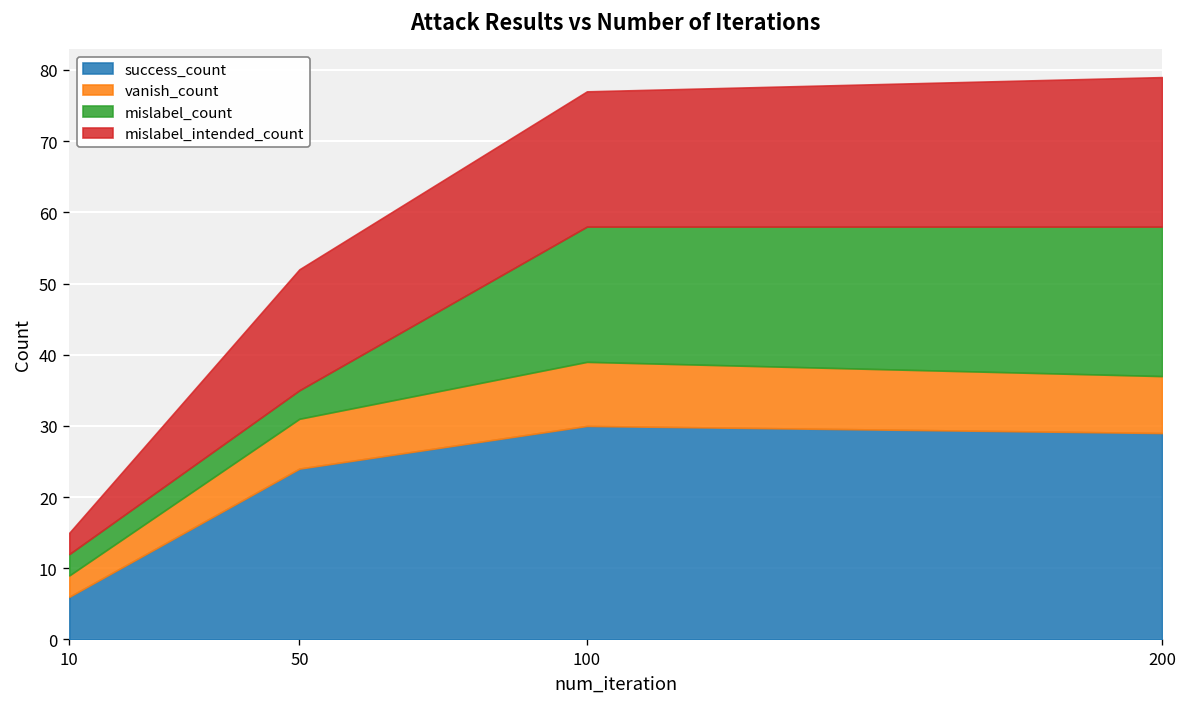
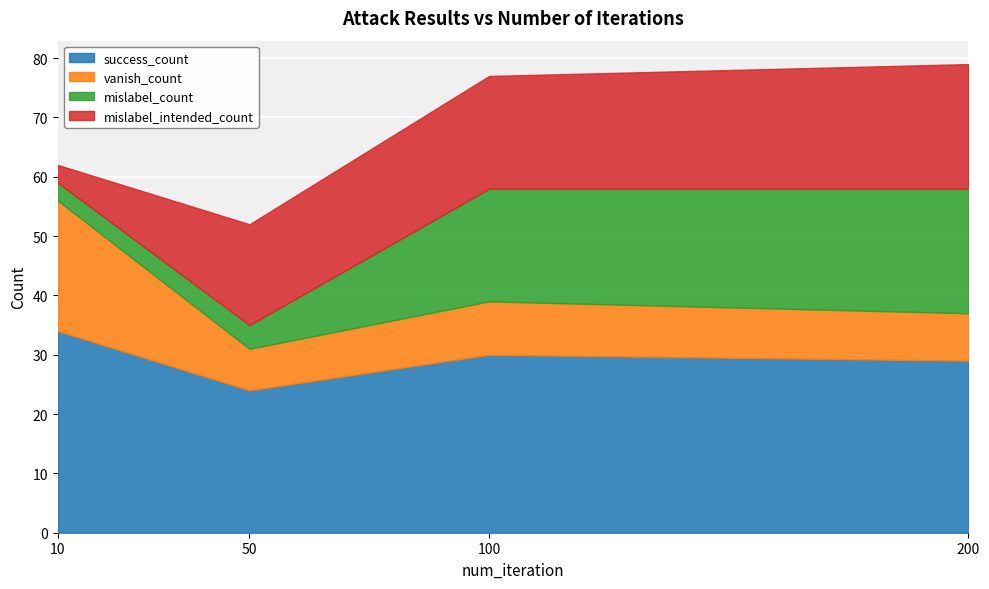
  {
    "success_count": {
-     "10": 6,
+     "10": 34,
      "50": 24,
      "100": 30,
      "200": 29
    },
    "vanish_count": {
-     "10": 3,
+     "10": 22,
      "50": 7,
      "100": 9,
      "200": 8
    },
    "mislabel_count": {
      "10": 3,
      "50": 4,
      "100": 19,
      "200": 21
    },
    "mislabel_intended_count": {
      "10": 3,
      "50": 17,
      "100": 19,
      "200": 21
    }
  }
